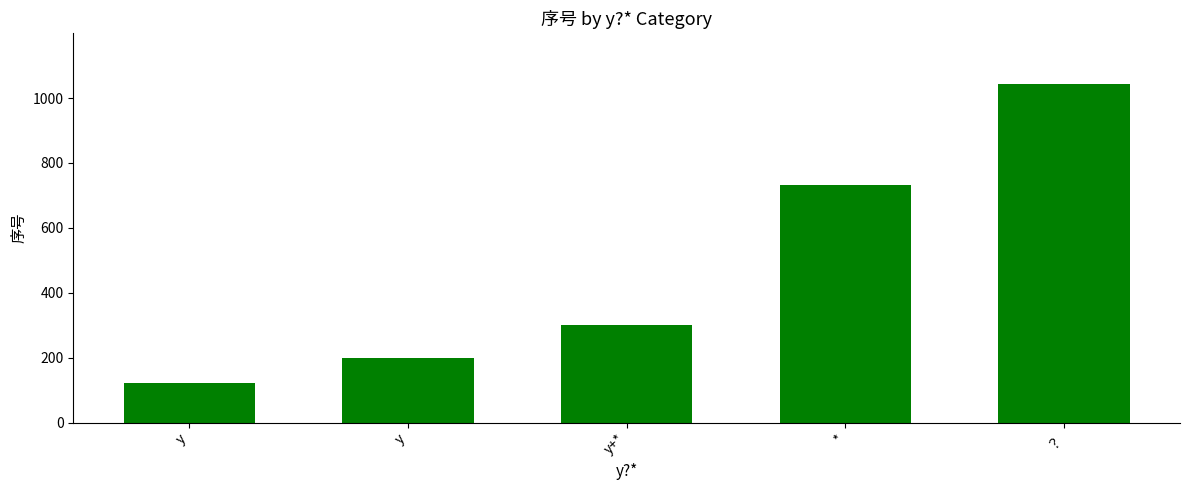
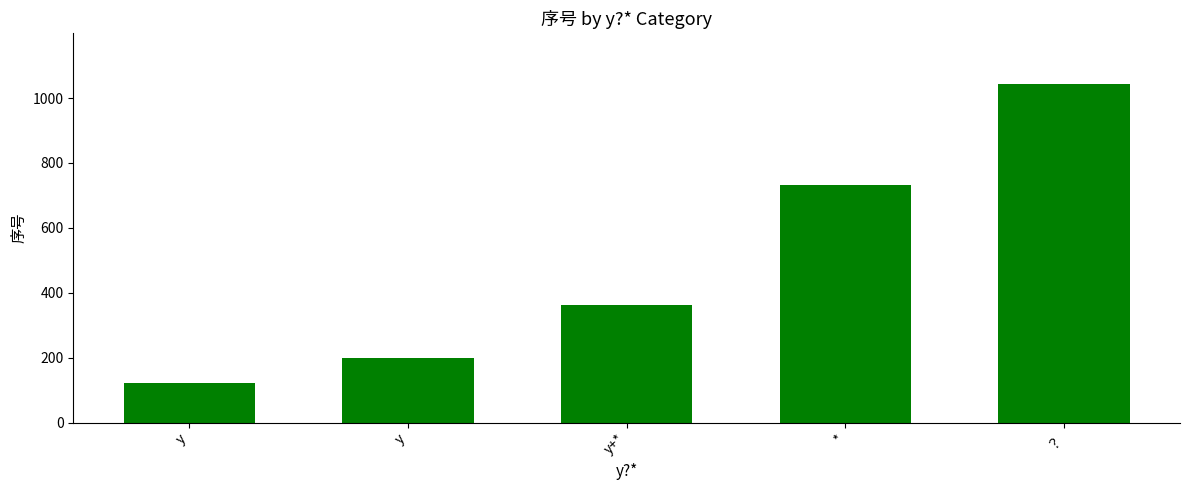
  {
-   "y+*": 300,
+   "y+*": 360,
    "*": 730,
    "？": 1040
  }
